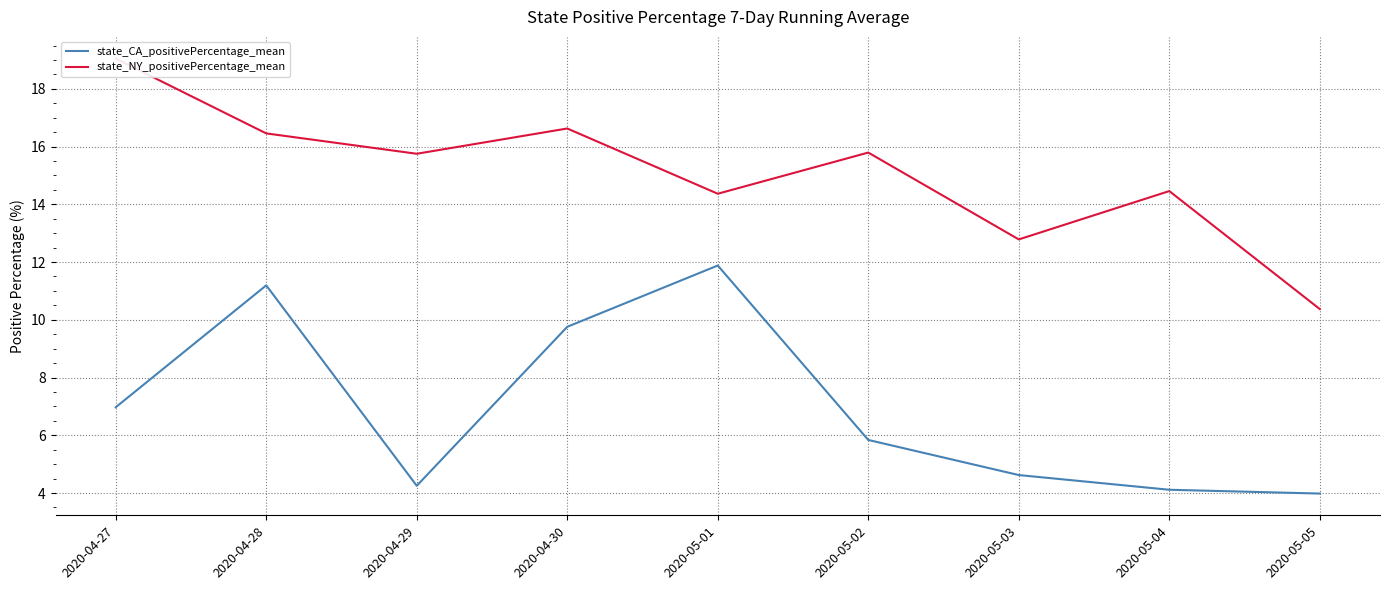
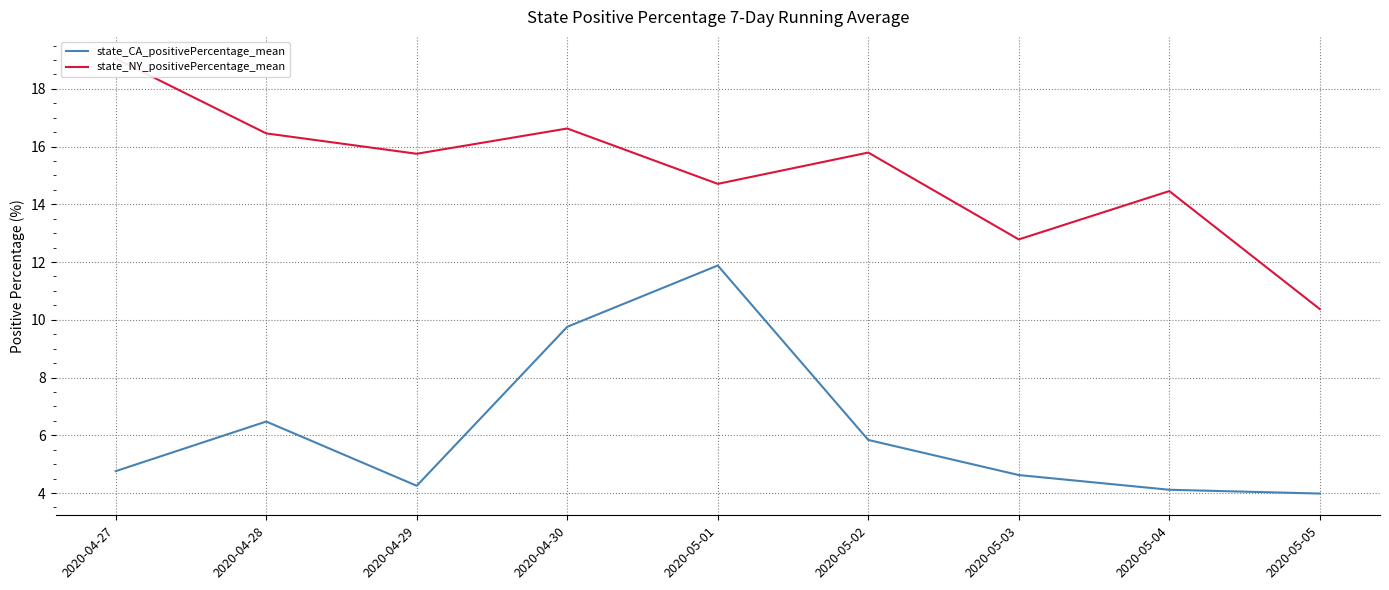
  {
    "state_CA_positivePercentage_mean": {
-     "2020-04-27": 7.0,
-     "2020-04-28": 11.2,
+     "2020-04-27": 4.8,
+     "2020-04-28": 6.5,
      "2020-04-29": 4.2,
      "2020-04-30": 9.8,
      "2020-05-01": 11.9,
      "2020-05-02": 5.8,
      "2020-05-03": 4.6,
      "2020-05-04": 4.1,
      "2020-05-05": 4.0
    },
    "state_NY_positivePercentage_mean": {
      "2020-04-28": 16.5,
      "2020-04-29": 15.8,
      "2020-04-30": 16.6,
-     "2020-05-01": 14.4,
+     "2020-05-01": 14.7,
      "2020-05-02": 15.8,
      "2020-05-03": 12.8,
      "2020-05-04": 14.5,
      "2020-05-05": 10.4
    }
  }
